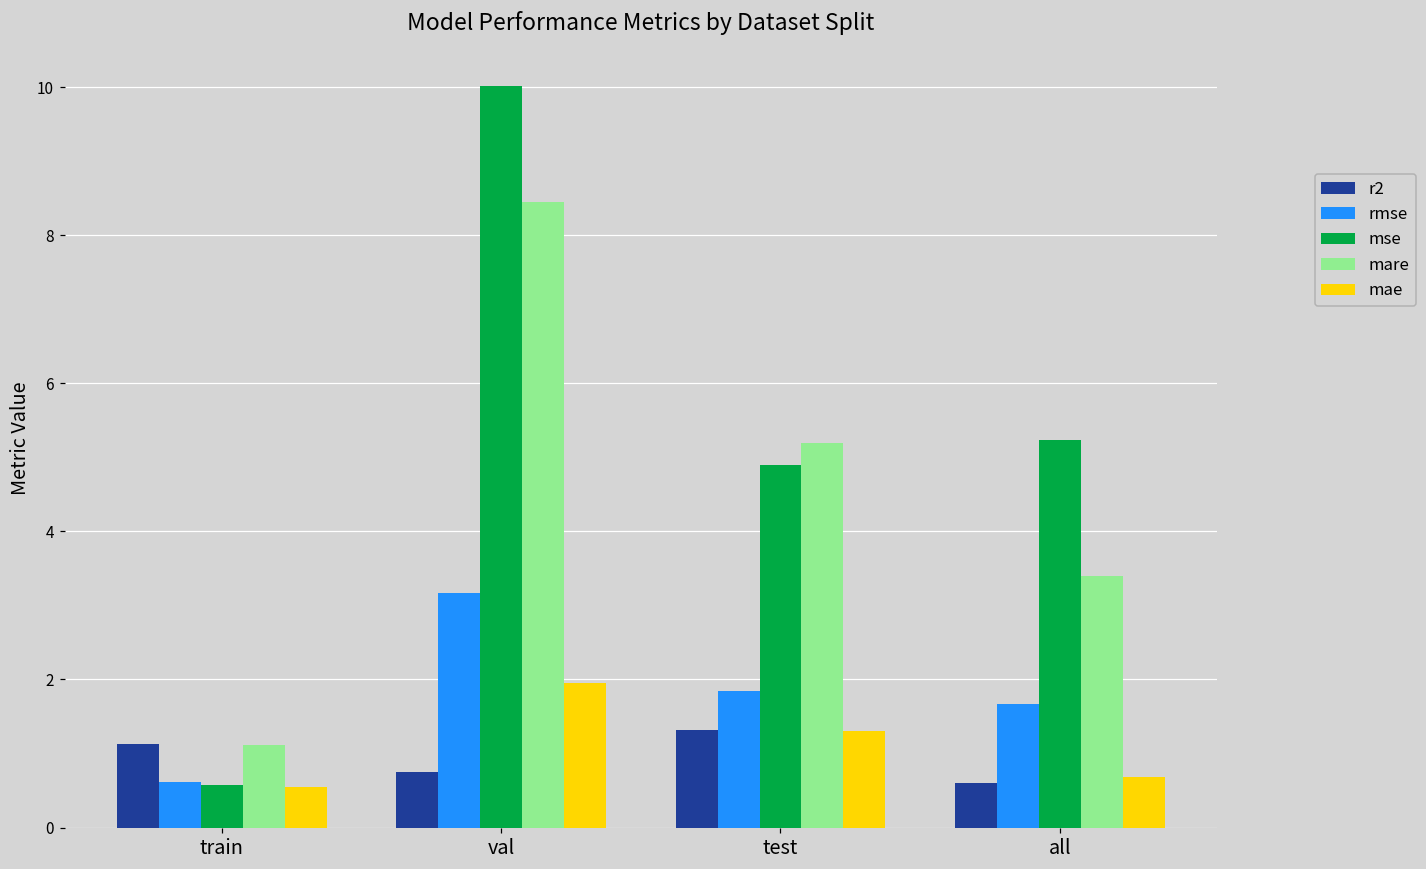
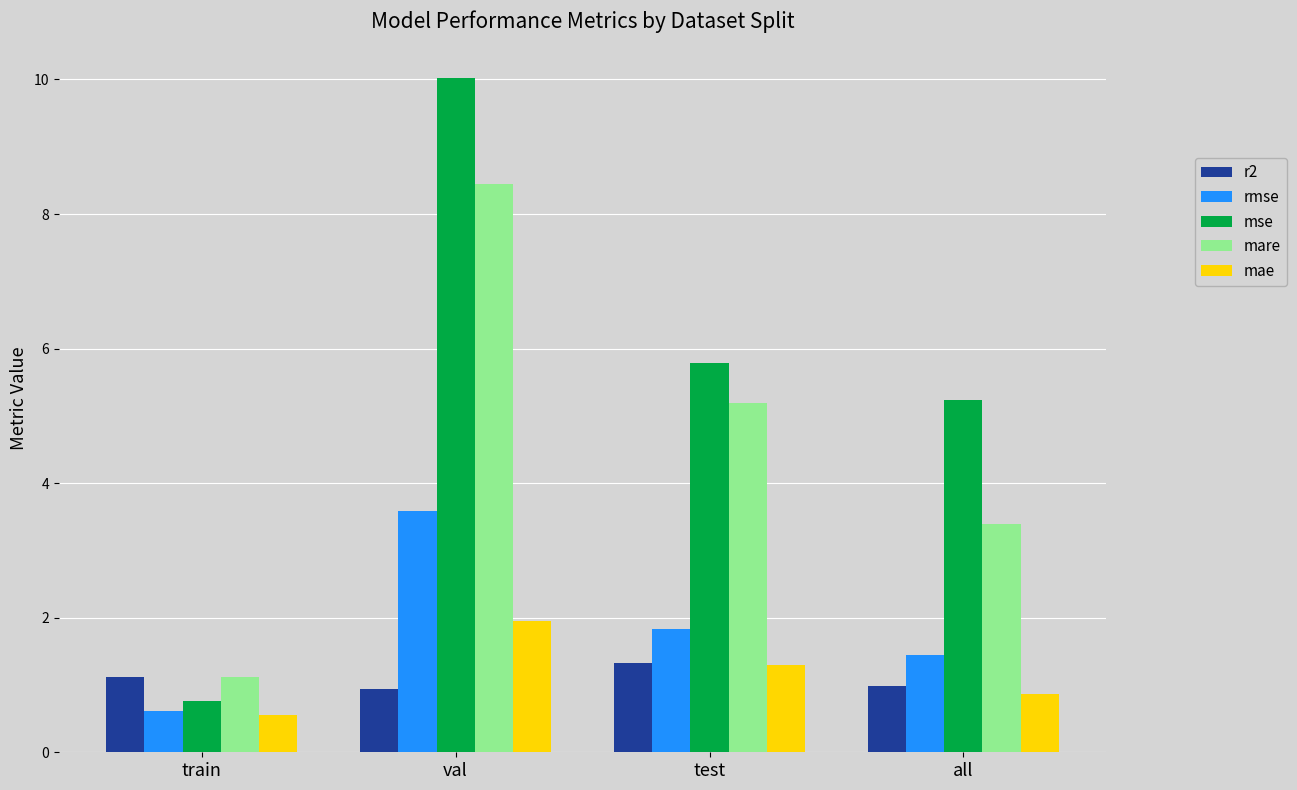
  {
    "r2": {
      "train": 1.1,
-     "val": 0.8,
+     "val": 0.9,
      "test": 1.3,
-     "all": 0.6
+     "all": 1.0
    },
    "rmse": {
      "train": 0.6,
-     "val": 3.2,
+     "val": 3.6,
      "test": 1.8,
-     "all": 1.7
+     "all": 1.4
    },
    "mse": {
-     "train": 0.6,
+     "train": 0.8,
      "val": 10.0,
-     "test": 4.9,
+     "test": 5.8,
      "all": 5.2
    },
    "mare": {
      "train": 1.1,
      "val": 8.5,
      "test": 5.2,
      "all": 3.4
    },
    "mae": {
      "train": 0.5,
      "val": 1.9,
      "test": 1.3,
-     "all": 0.7
+     "all": 0.9
    }
  }
